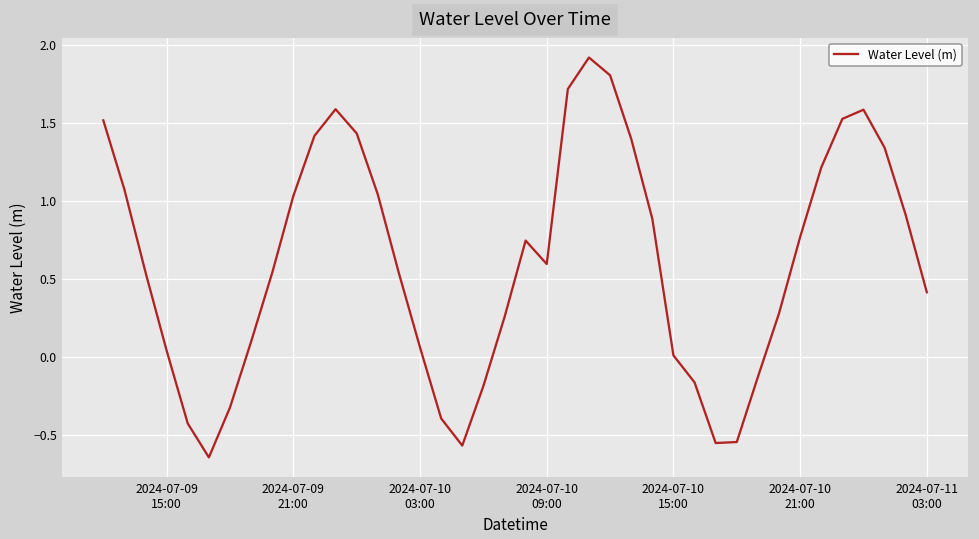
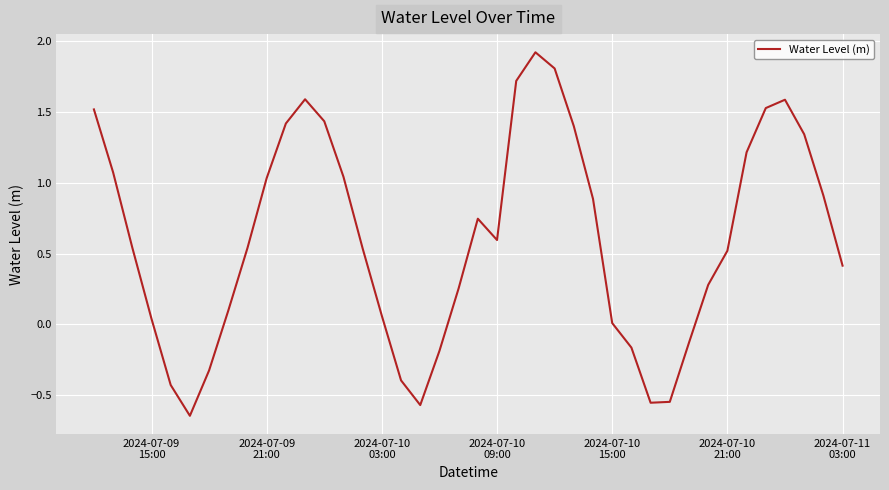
  {
    "2024-07-09 15:00": 0.04,
    "2024-07-09 21:00": 1.03,
    "2024-07-10 03:00": 0.06,
    "2024-07-10 09:00": 0.60,
    "2024-07-10 15:00": 0.01,
-   "2024-07-10 21:00": 0.77,
+   "2024-07-10 21:00": 0.52,
    "2024-07-11 03:00": 0.41
  }
